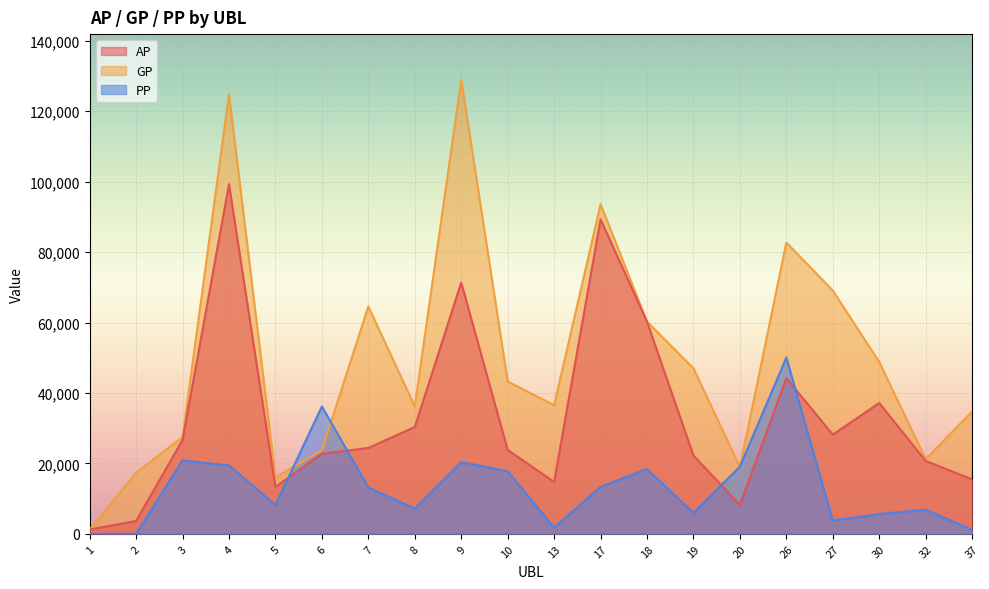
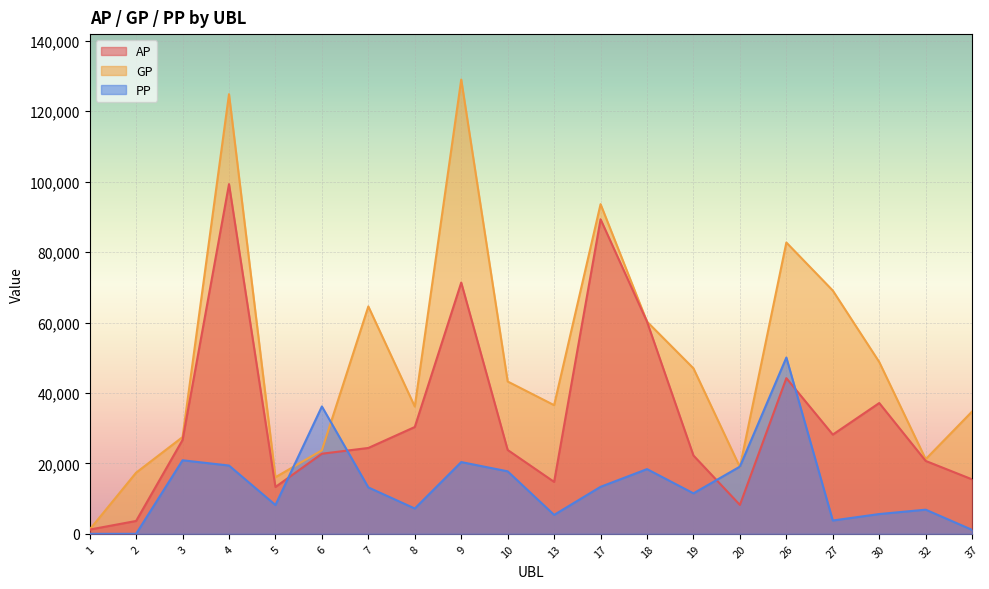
  {
    "AP": {
      "2": "4,000",
      "3": "27,000",
      "4": "99,000",
      "5": "13,000",
      "6": "23,000",
      "7": "24,000",
      "8": "30,000",
      "9": "71,000",
      "10": "24,000",
      "13": "15,000",
      "17": "89,000",
      "19": "22,000",
      "20": "8,000",
      "26": "44,000",
      "27": "28,000",
      "30": "37,000",
      "37": "15,000"
    },
    "GP": {
      "2": "17,000",
      "3": "27,000",
      "4": "125,000",
      "5": "16,000",
      "6": "24,000",
      "7": "65,000",
      "8": "36,000",
      "9": "129,000",
      "10": "43,000",
      "13": "37,000",
      "17": "94,000",
      "19": "47,000",
      "26": "83,000",
      "27": "69,000",
      "30": "49,000",
      "37": "35,000"
    },
    "PP": {
      "1": "0",
      "2": "0",
      "3": "21,000",
      "4": "19,000",
      "5": "8,000",
      "6": "36,000",
      "7": "13,000",
      "8": "7,000",
      "9": "20,000",
      "10": "18,000",
-     "13": "2,000",
+     "13": "5,000",
      "17": "13,000",
      "18": "18,000",
-     "19": "6,000",
+     "19": "11,000",
      "26": "50,000",
      "27": "4,000",
      "30": "6,000",
      "32": "7,000",
      "37": "1,000"
    }
  }
